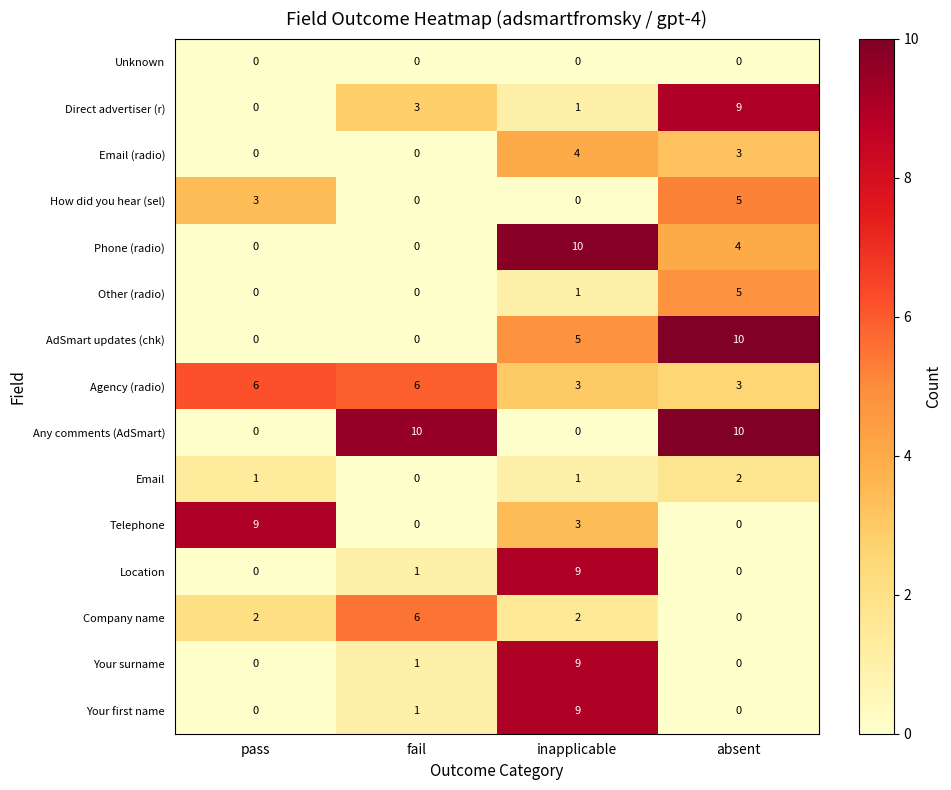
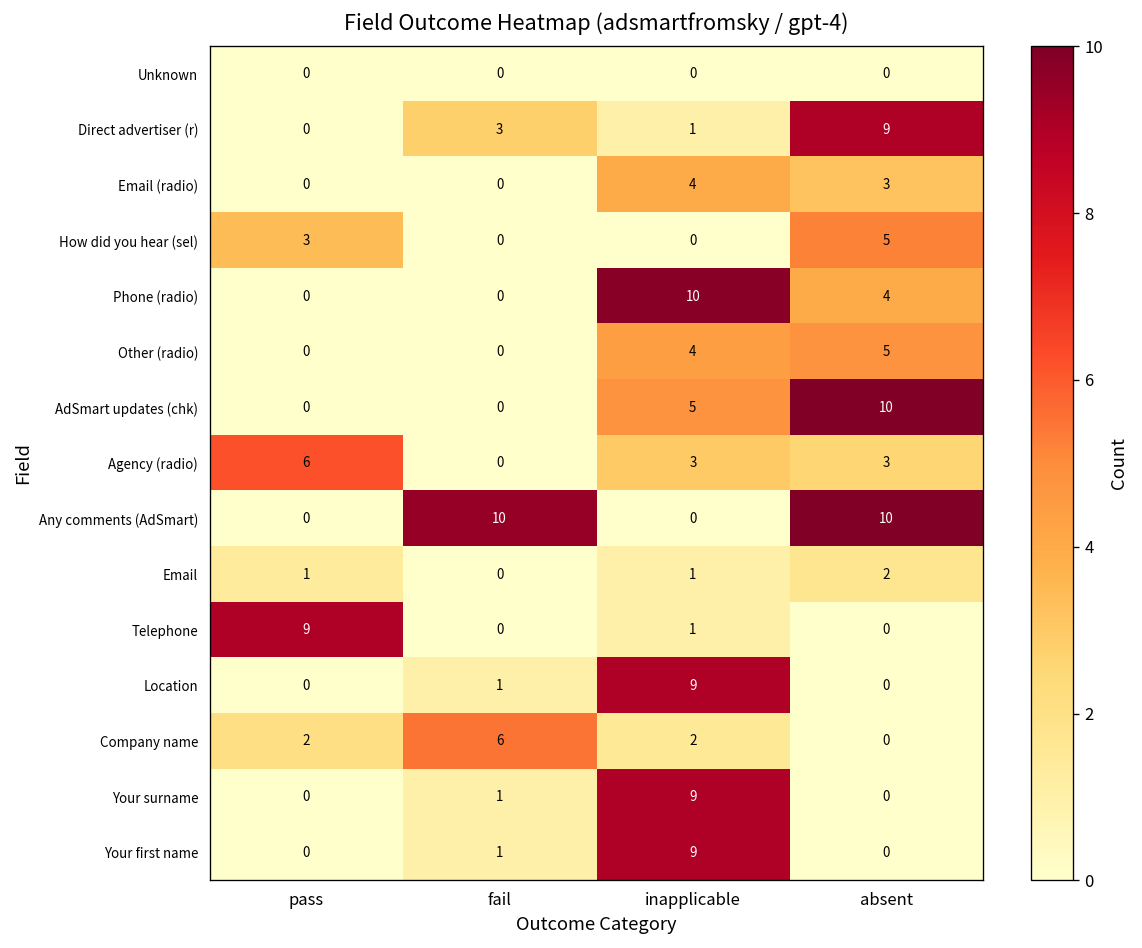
  {
    "Unknown": {
      "pass": 0,
      "fail": 0,
      "inapplicable": 0,
      "absent": 0
    },
    "Direct advertiser (r)": {
      "pass": 0,
      "fail": 3,
      "inapplicable": 1,
      "absent": 9
    },
    "Email (radio)": {
      "pass": 0,
      "fail": 0,
      "inapplicable": 4,
      "absent": 3
    },
    "How did you hear (sel)": {
      "pass": 3,
      "fail": 0,
      "inapplicable": 0,
      "absent": 5
    },
    "Phone (radio)": {
      "pass": 0,
      "fail": 0,
      "inapplicable": 10,
      "absent": 4
    },
    "Other (radio)": {
      "pass": 0,
      "fail": 0,
-     "inapplicable": 1,
+     "inapplicable": 4,
      "absent": 5
    },
    "AdSmart updates (chk)": {
      "pass": 0,
      "fail": 0,
      "inapplicable": 5,
      "absent": 10
    },
    "Agency (radio)": {
      "pass": 6,
-     "fail": 6,
+     "fail": 0,
      "inapplicable": 3,
      "absent": 3
    },
    "Any comments (AdSmart)": {
      "pass": 0,
      "fail": 10,
      "inapplicable": 0,
      "absent": 10
    },
    "Email": {
      "pass": 1,
      "fail": 0,
      "inapplicable": 1,
      "absent": 2
    },
    "Telephone": {
      "pass": 9,
      "fail": 0,
-     "inapplicable": 3,
+     "inapplicable": 1,
      "absent": 0
    },
    "Location": {
      "pass": 0,
      "fail": 1,
      "inapplicable": 9,
      "absent": 0
    },
    "Company name": {
      "pass": 2,
      "fail": 6,
      "inapplicable": 2,
      "absent": 0
    },
    "Your surname": {
      "pass": 0,
      "fail": 1,
      "inapplicable": 9,
      "absent": 0
    },
    "Your first name": {
      "pass": 0,
      "fail": 1,
      "inapplicable": 9,
      "absent": 0
    }
  }
